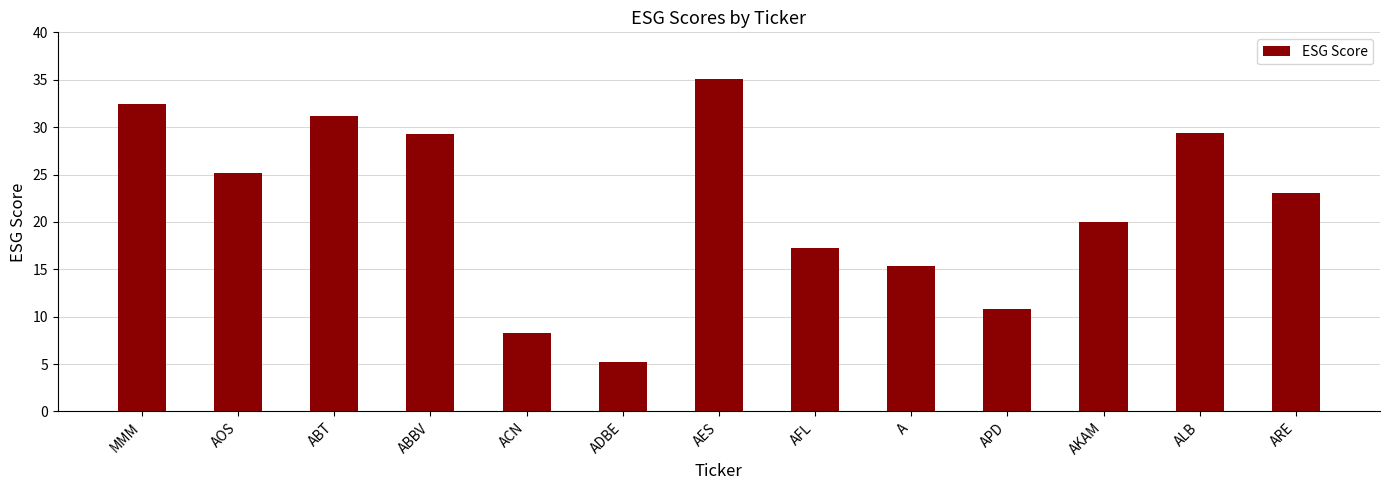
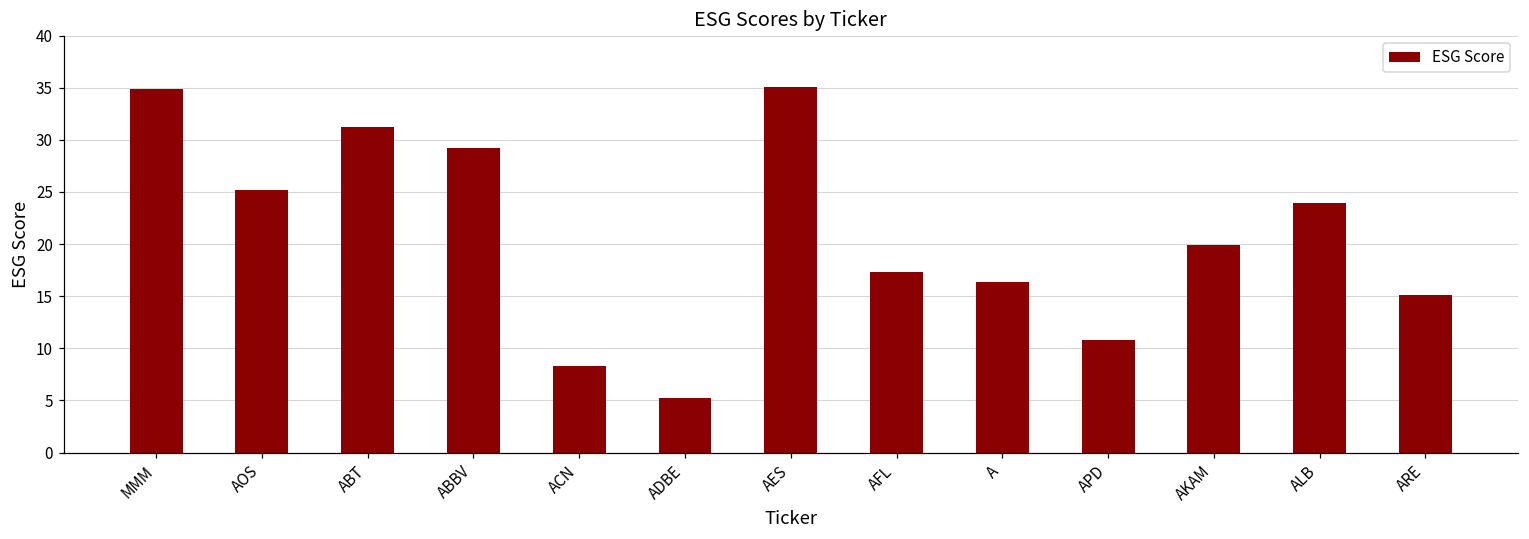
  {
-   "MMM": 32,
+   "MMM": 35,
    "AOS": 25,
    "ABT": 31,
    "ABBV": 29,
    "ACN": 8,
    "ADBE": 5,
    "AES": 35,
    "AFL": 17,
-   "A": 15,
+   "A": 16,
    "APD": 11,
    "AKAM": 20,
-   "ALB": 29,
-   "ARE": 23
+   "ALB": 24,
+   "ARE": 15
  }
